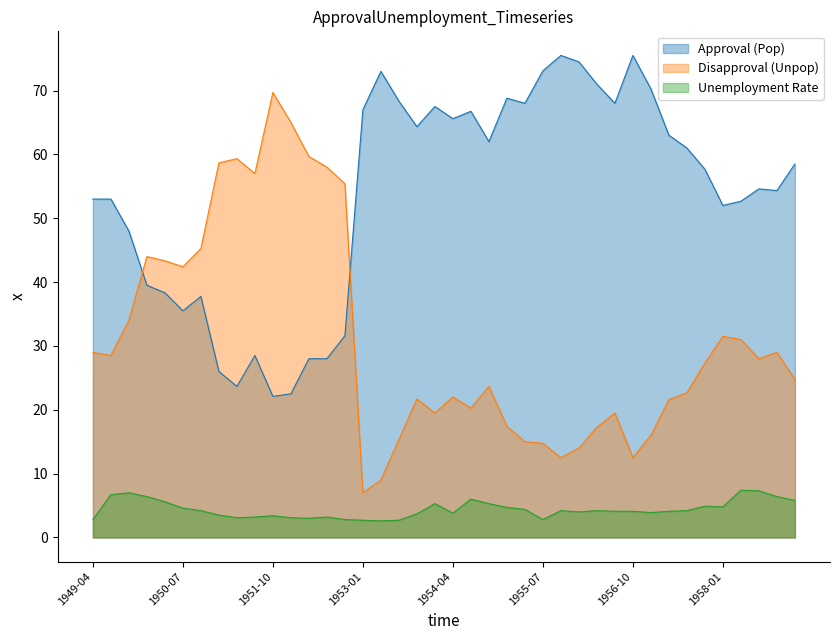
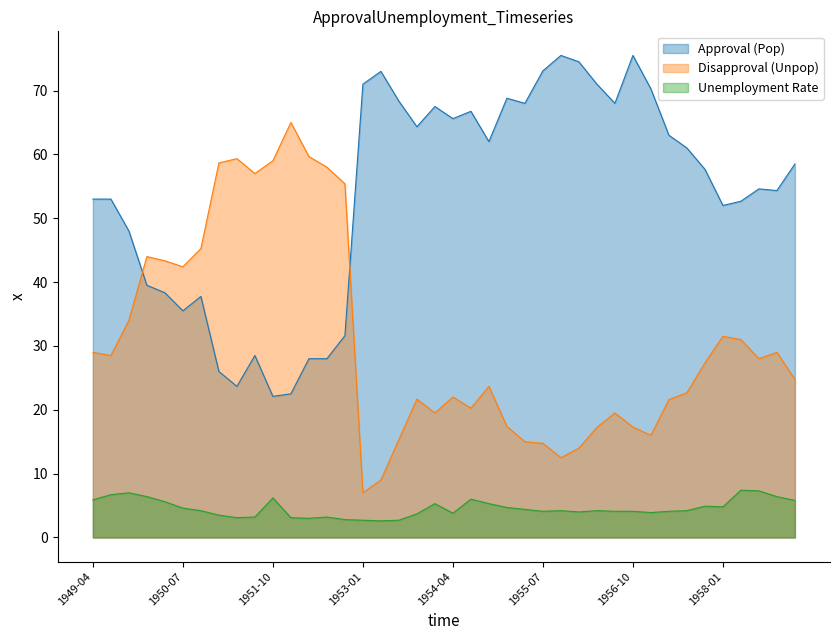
  {
    "Approval (Pop)": {
      "1949-04": 53,
      "1950-07": 36,
      "1951-10": 22,
-     "1953-01": 67,
+     "1953-01": 71,
      "1954-04": 66,
      "1955-07": 73,
      "1956-10": 76,
      "1958-01": 52
    },
    "Disapproval (Unpop)": {
      "1949-04": 29,
      "1950-07": 42,
-     "1951-10": 70,
+     "1951-10": 59,
      "1953-01": 7,
      "1954-04": 22,
      "1955-07": 15,
-     "1956-10": 13,
+     "1956-10": 17,
      "1958-01": 32
    },
    "Unemployment Rate": {
-     "1949-04": 3,
+     "1949-04": 6,
      "1950-07": 5,
-     "1951-10": 3,
+     "1951-10": 6,
      "1953-01": 3,
      "1954-04": 4,
-     "1955-07": 3,
+     "1955-07": 4,
      "1956-10": 4,
      "1958-01": 5
    }
  }
